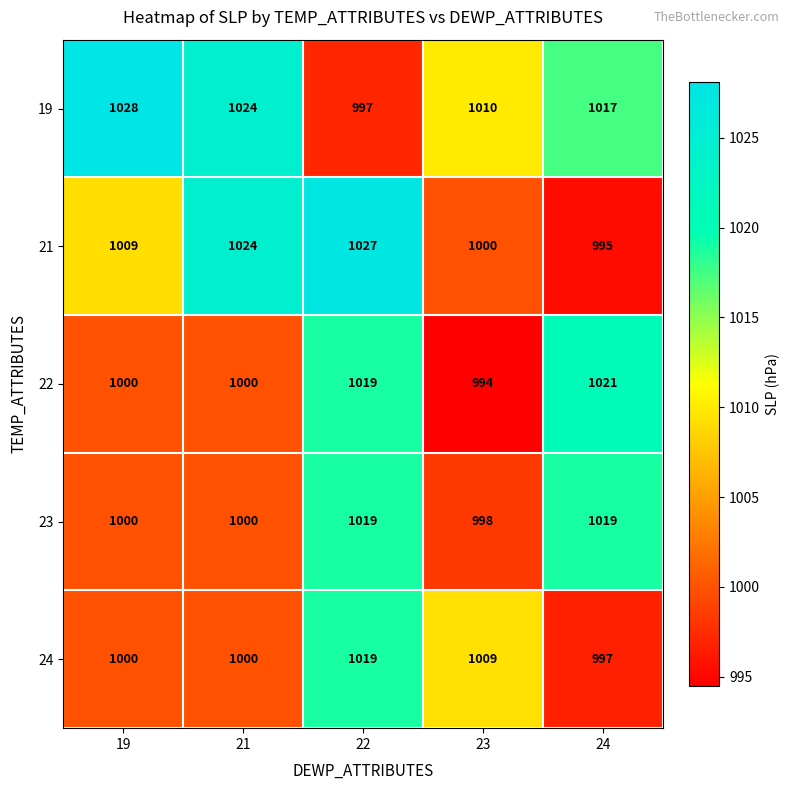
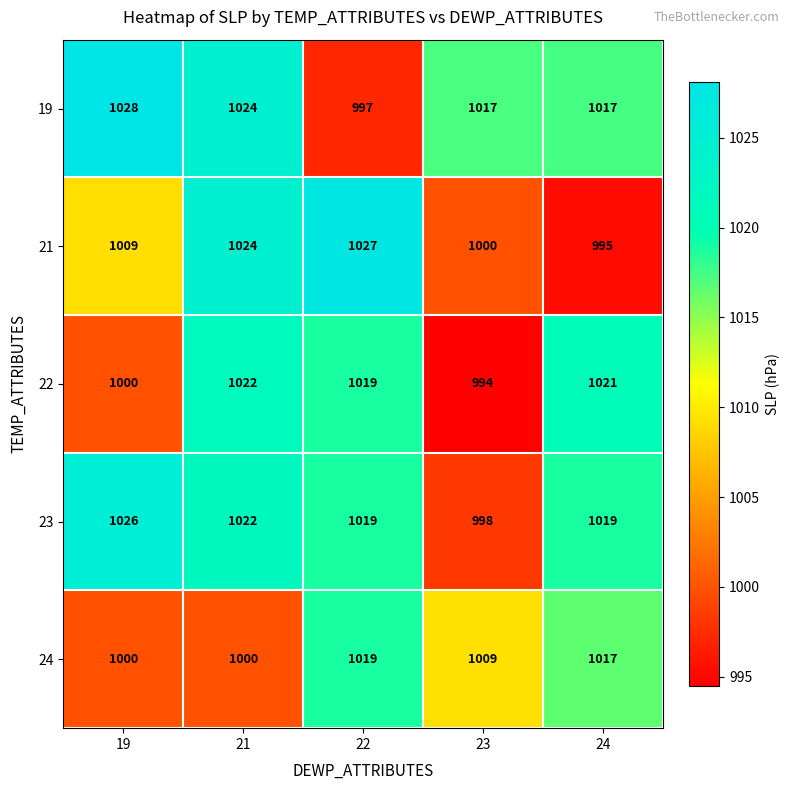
  {
    "19": {
      "19": 1028,
      "21": 1024,
      "22": 997,
-     "23": 1010,
+     "23": 1017,
      "24": 1017
    },
    "21": {
      "19": 1009,
      "21": 1024,
      "22": 1027,
      "23": 1000,
      "24": 995
    },
    "22": {
      "19": 1000,
-     "21": 1000,
+     "21": 1022,
      "22": 1019,
      "23": 994,
      "24": 1021
    },
    "23": {
-     "19": 1000,
-     "21": 1000,
+     "19": 1026,
+     "21": 1022,
      "22": 1019,
      "23": 998,
      "24": 1019
    },
    "24": {
      "19": 1000,
      "21": 1000,
      "22": 1019,
      "23": 1009,
-     "24": 997
+     "24": 1017
    }
  }
